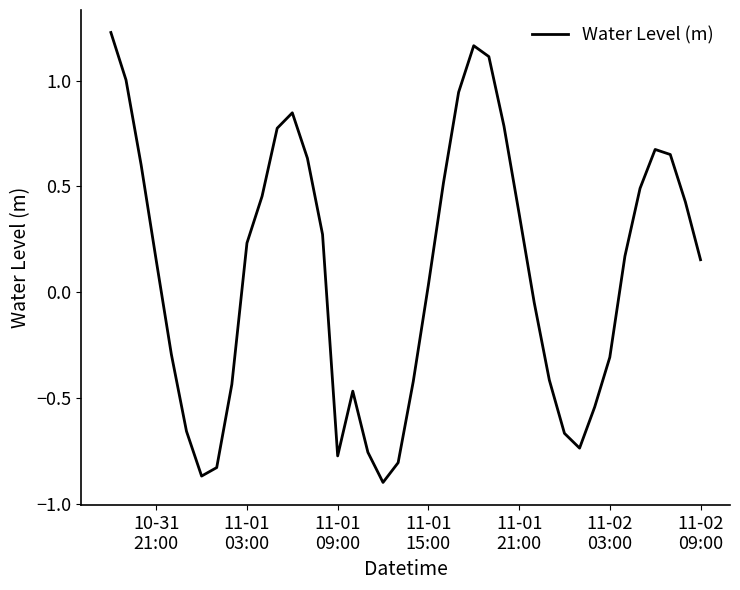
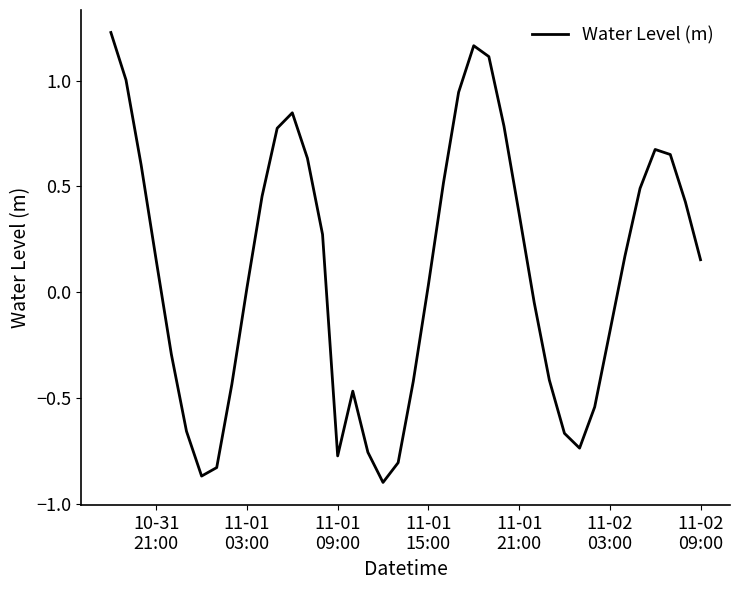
  {
    "10-31 21:00": 0.15,
-   "11-01 03:00": 0.23,
+   "11-01 03:00": 0.02,
    "11-01 09:00": -0.77,
    "11-01 15:00": 0.03,
    "11-01 21:00": 0.37,
-   "11-02 03:00": -0.31,
+   "11-02 03:00": -0.19,
    "11-02 09:00": 0.15
  }
